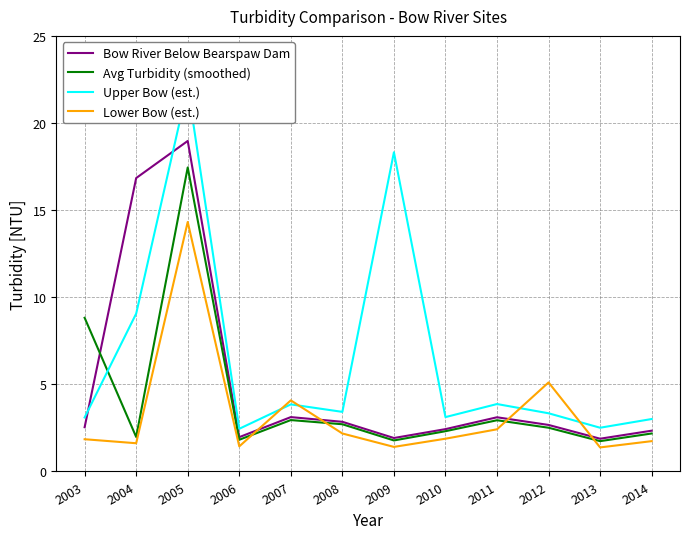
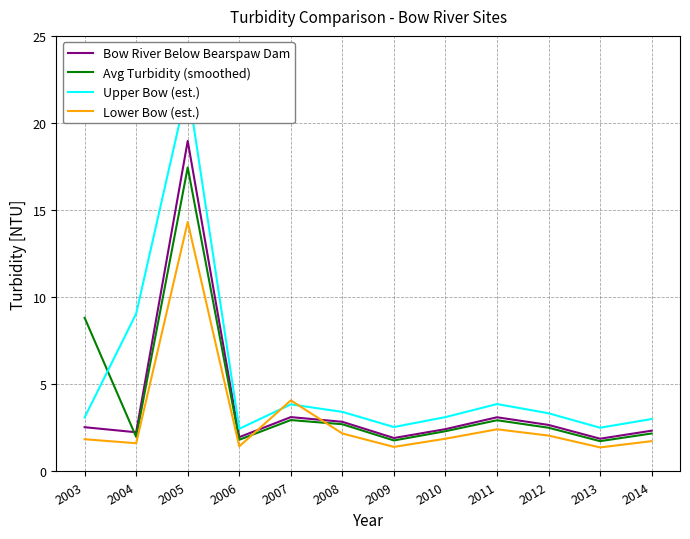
  {
    "Bow River Below Bearspaw Dam": {
      "2003": 2.5,
-     "2004": 16.8,
+     "2004": 2.3,
      "2005": 19.0,
      "2006": 2.0,
      "2007": 3.1,
      "2011": 3.1,
      "2012": 2.7,
      "2014": 2.3
    },
    "Avg Turbidity (smoothed)": {
      "2003": 8.8,
      "2004": 2.0,
      "2005": 17.5,
      "2006": 1.8,
      "2007": 3.0,
      "2011": 2.9,
      "2012": 2.5,
      "2014": 2.2
    },
    "Upper Bow (est.)": {
      "2003": 3.1,
      "2004": 9.1,
      "2006": 2.5,
      "2007": 3.9,
      "2008": 3.4,
-     "2009": 18.3,
+     "2009": 2.6,
      "2010": 3.1,
      "2011": 3.9,
      "2012": 3.3,
      "2013": 2.5,
      "2014": 3.0
    },
    "Lower Bow (est.)": {
      "2003": 1.9,
      "2004": 1.6,
      "2005": 14.3,
      "2006": 1.4,
      "2007": 4.1,
      "2008": 2.2,
      "2009": 1.4,
      "2010": 1.9,
      "2011": 2.4,
-     "2012": 5.1,
+     "2012": 2.1,
      "2013": 1.4,
      "2014": 1.7
    }
  }
